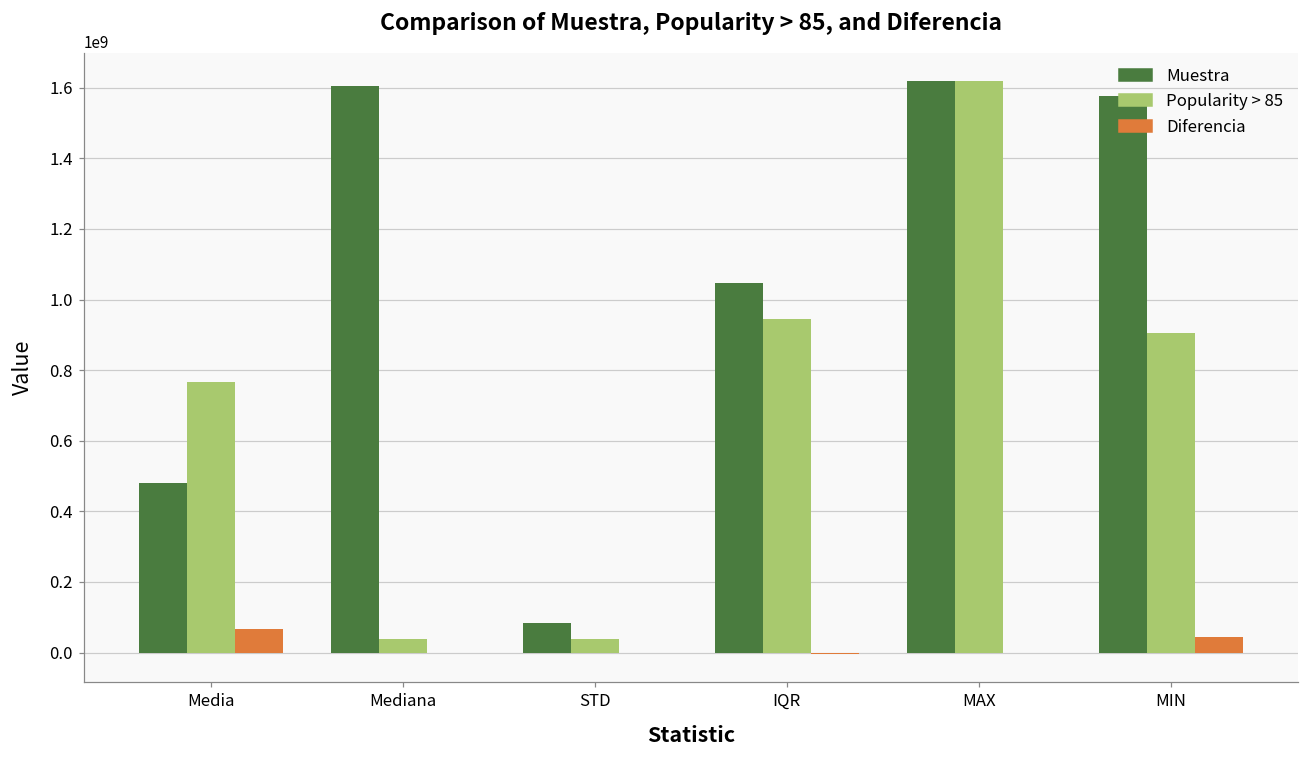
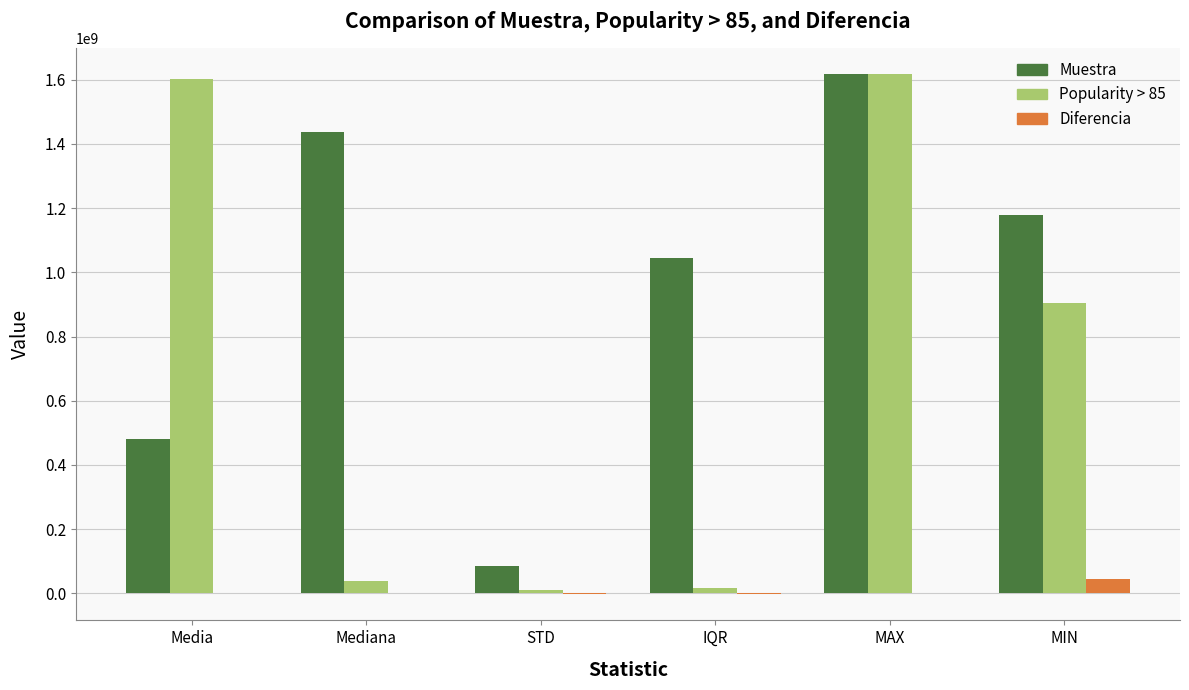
  {
    "Muestra": {
      "Media": 480000000,
-     "Mediana": 1600000000,
+     "Mediana": 1440000000,
      "STD": 80000000,
      "IQR": 1050000000,
      "MAX": 1620000000,
-     "MIN": 1580000000
+     "MIN": 1180000000
    },
    "Popularity > 85": {
-     "Media": 770000000,
+     "Media": 1600000000,
      "Mediana": 40000000,
-     "STD": 40000000,
-     "IQR": 940000000,
+     "STD": 10000000,
+     "IQR": 20000000,
      "MAX": 1620000000,
      "MIN": 900000000
    },
    "Diferencia": {
-     "Media": 70000000,
+     "Media": 0,
      "MIN": 50000000
    }
  }
